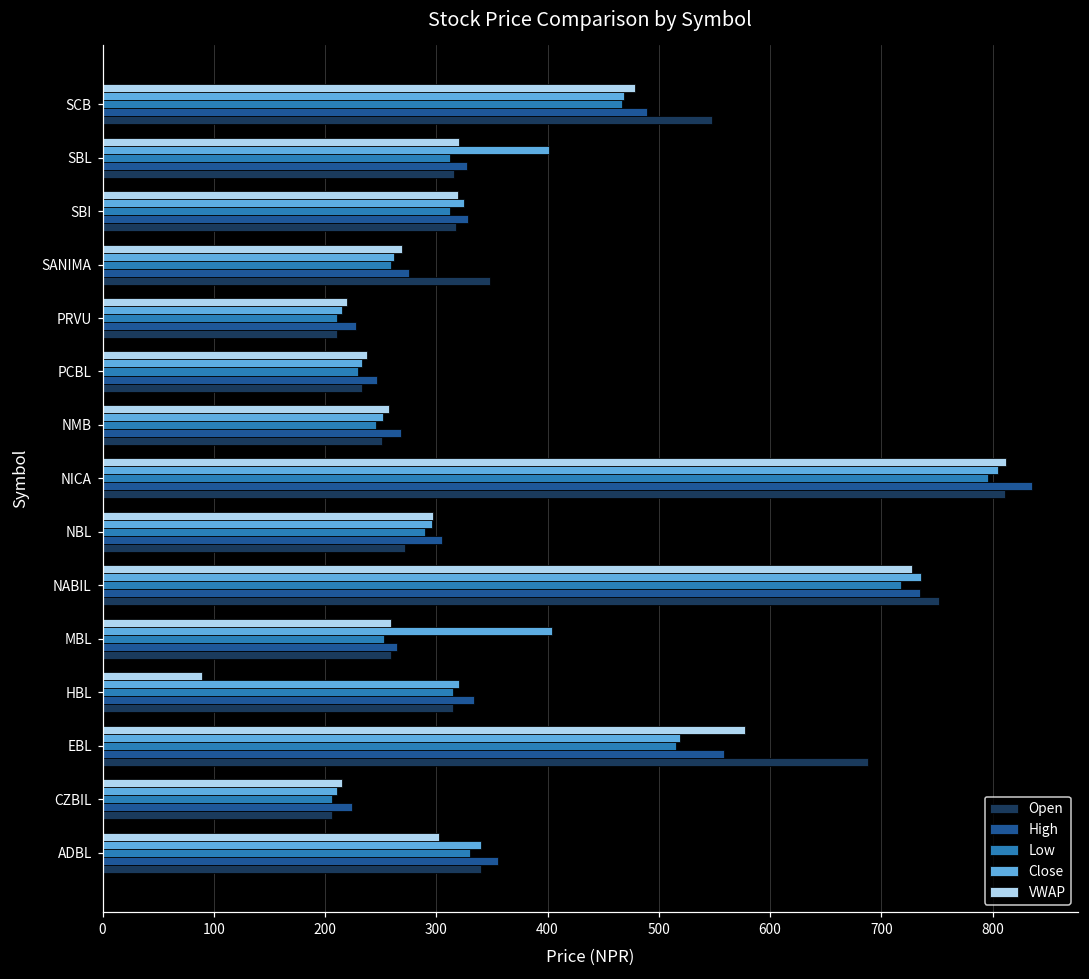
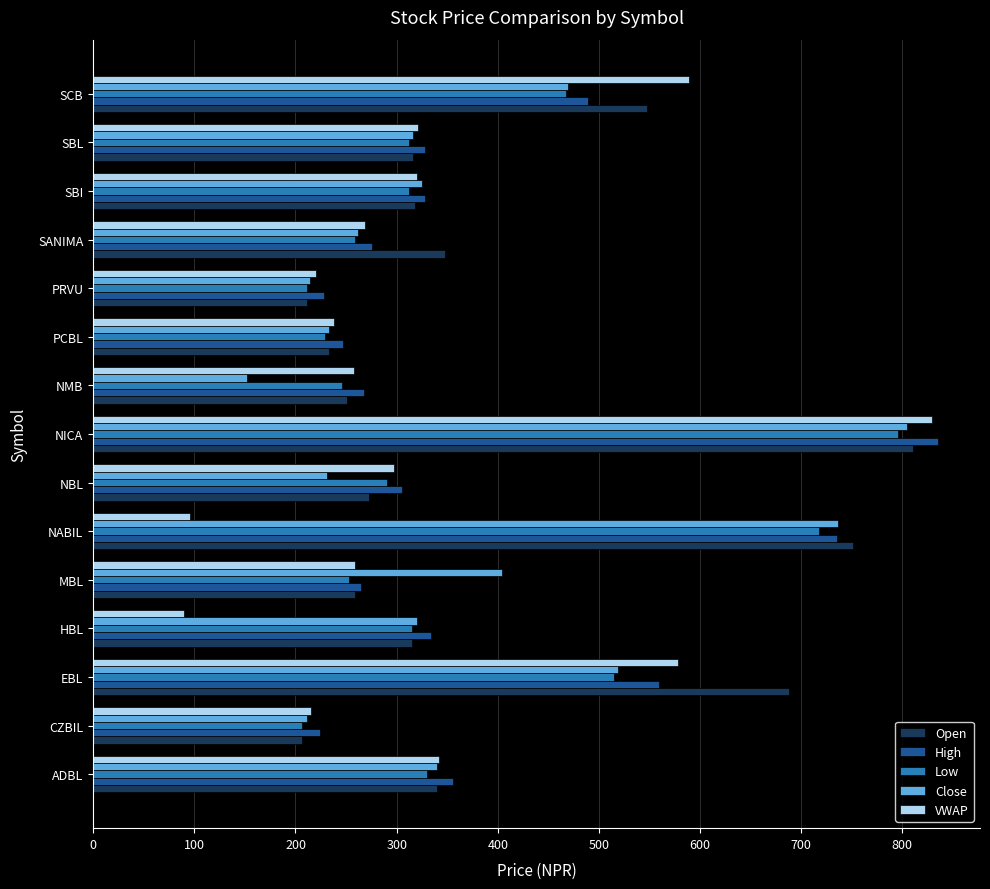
  {
    "Open": {
      "SCB": 548,
      "SBL": 316,
      "SBI": 318,
      "SANIMA": 348,
      "PRVU": 211,
      "PCBL": 234,
      "NMB": 251,
      "NICA": 811,
      "NBL": 272,
      "NABIL": 752,
      "MBL": 259,
      "HBL": 315,
      "EBL": 688,
      "CZBIL": 206,
      "ADBL": 340
    },
    "Close": {
      "SCB": 469,
-     "SBL": 401,
+     "SBL": 317,
      "SBI": 325,
      "SANIMA": 262,
      "PRVU": 215,
      "PCBL": 233,
-     "NMB": 252,
+     "NMB": 152,
      "NICA": 805,
-     "NBL": 296,
+     "NBL": 231,
      "NABIL": 736,
      "MBL": 404,
      "HBL": 320,
      "EBL": 519,
      "CZBIL": 211,
      "ADBL": 340
    },
    "VWAP": {
-     "SCB": 479,
+     "SCB": 589,
      "SBL": 321,
      "SBI": 320,
      "SANIMA": 269,
      "PRVU": 220,
      "PCBL": 238,
      "NMB": 257,
-     "NICA": 812,
+     "NICA": 829,
      "NBL": 297,
-     "NABIL": 727,
+     "NABIL": 96,
      "MBL": 259,
      "HBL": 90,
      "EBL": 578,
      "CZBIL": 215,
-     "ADBL": 302
+     "ADBL": 342
    }
  }
